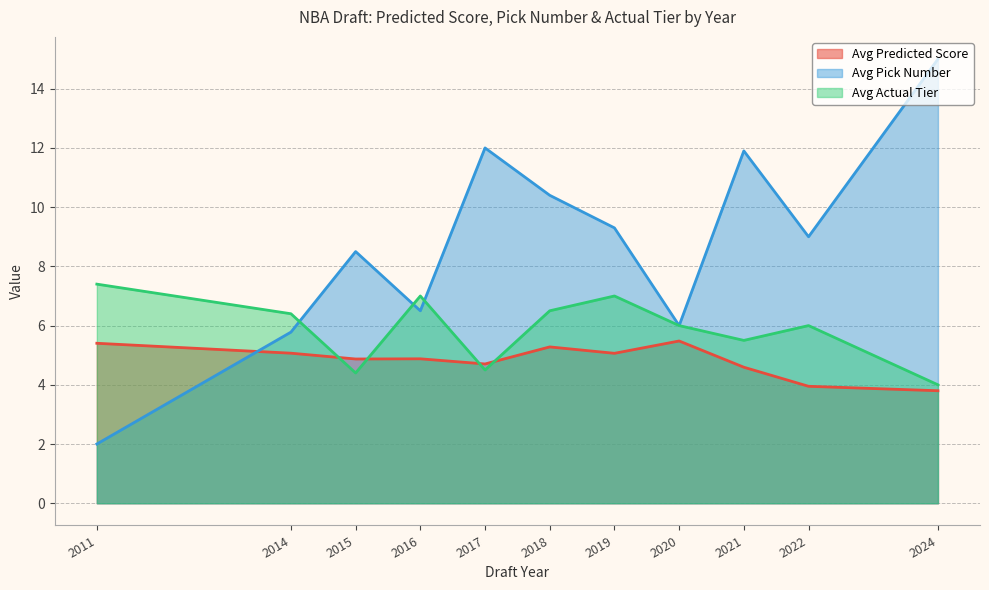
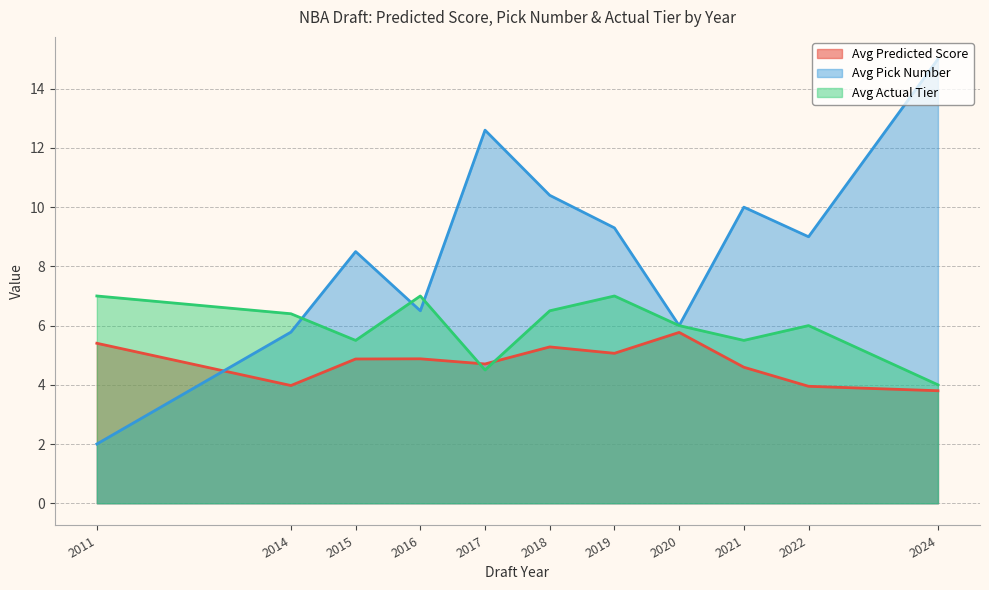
  {
    "Avg Predicted Score": {
      "2011": 5.4,
-     "2014": 5.1,
+     "2014": 4.0,
      "2015": 4.9,
      "2016": 4.9,
      "2017": 4.7,
      "2018": 5.3,
      "2019": 5.1,
-     "2020": 5.5,
+     "2020": 5.8,
      "2021": 4.6,
      "2022": 4.0,
      "2024": 3.8
    },
    "Avg Pick Number": {
      "2011": 2.0,
      "2014": 5.8,
      "2015": 8.5,
      "2016": 6.5,
-     "2017": 12.0,
+     "2017": 12.6,
      "2018": 10.4,
      "2019": 9.3,
-     "2021": 11.9,
+     "2021": 10.0,
      "2022": 9.0
    },
    "Avg Actual Tier": {
-     "2011": 7.4,
+     "2011": 7.0,
      "2014": 6.4,
-     "2015": 4.4,
+     "2015": 5.5,
      "2016": 7.0,
      "2017": 4.5,
      "2018": 6.5,
      "2019": 7.0,
      "2021": 5.5,
      "2022": 6.0,
      "2024": 4.0
    }
  }
